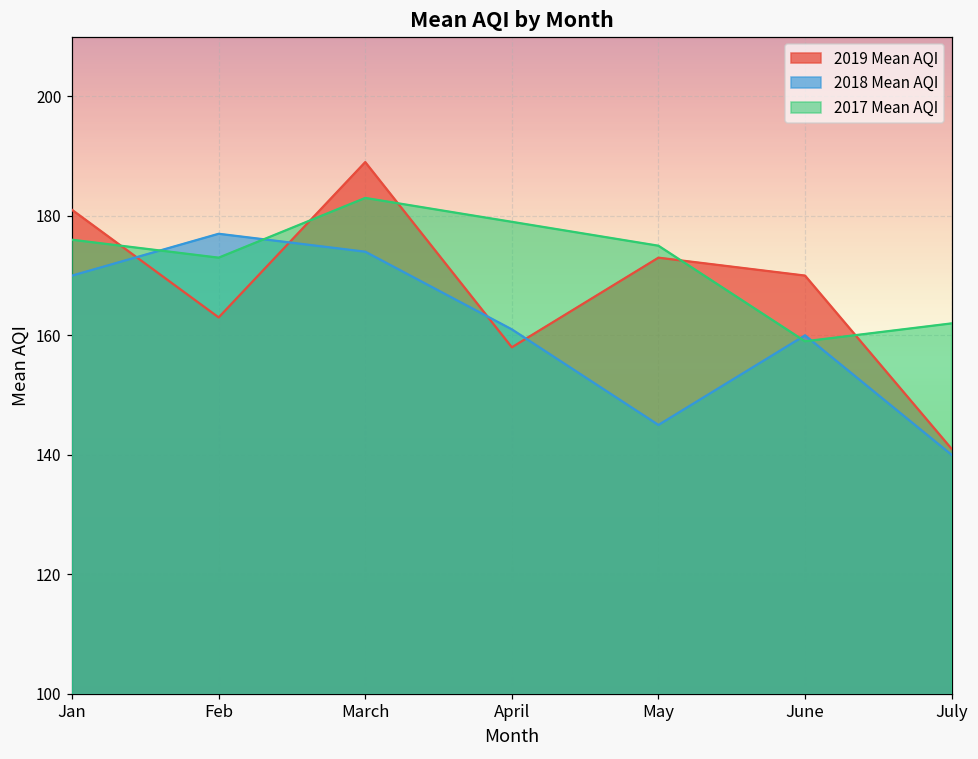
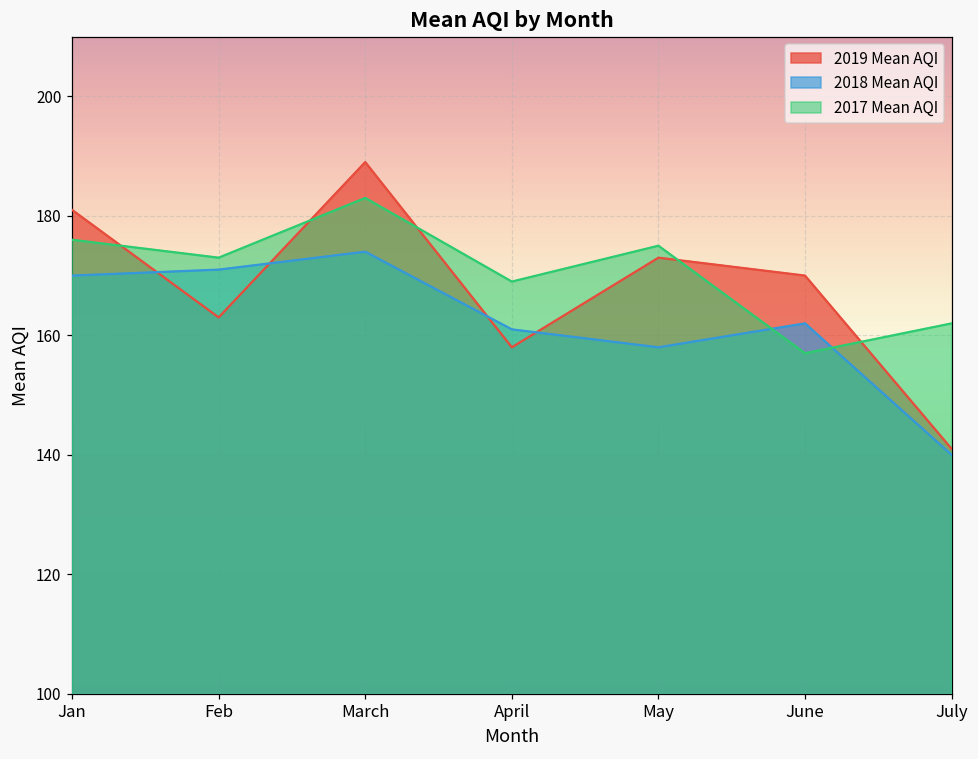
  {
    "2019 Mean AQI": {
      "Jan": 181,
      "Feb": 163,
      "March": 189,
      "April": 158,
      "May": 173,
      "June": 170,
      "July": 141
    },
    "2018 Mean AQI": {
      "Jan": 170,
-     "Feb": 177,
+     "Feb": 171,
      "March": 174,
      "April": 161,
-     "May": 145,
-     "June": 160,
+     "May": 158,
+     "June": 162,
      "July": 140
    },
    "2017 Mean AQI": {
      "Jan": 176,
      "Feb": 173,
      "March": 183,
-     "April": 179,
+     "April": 169,
      "May": 175,
-     "June": 159,
+     "June": 157,
      "July": 162
    }
  }
